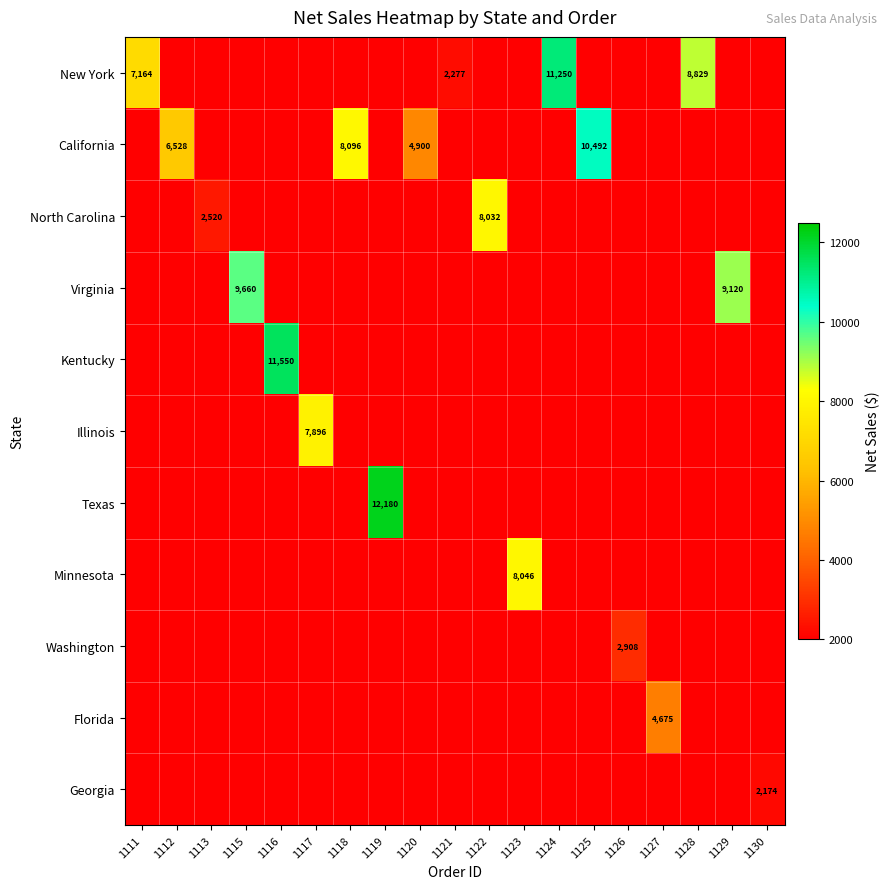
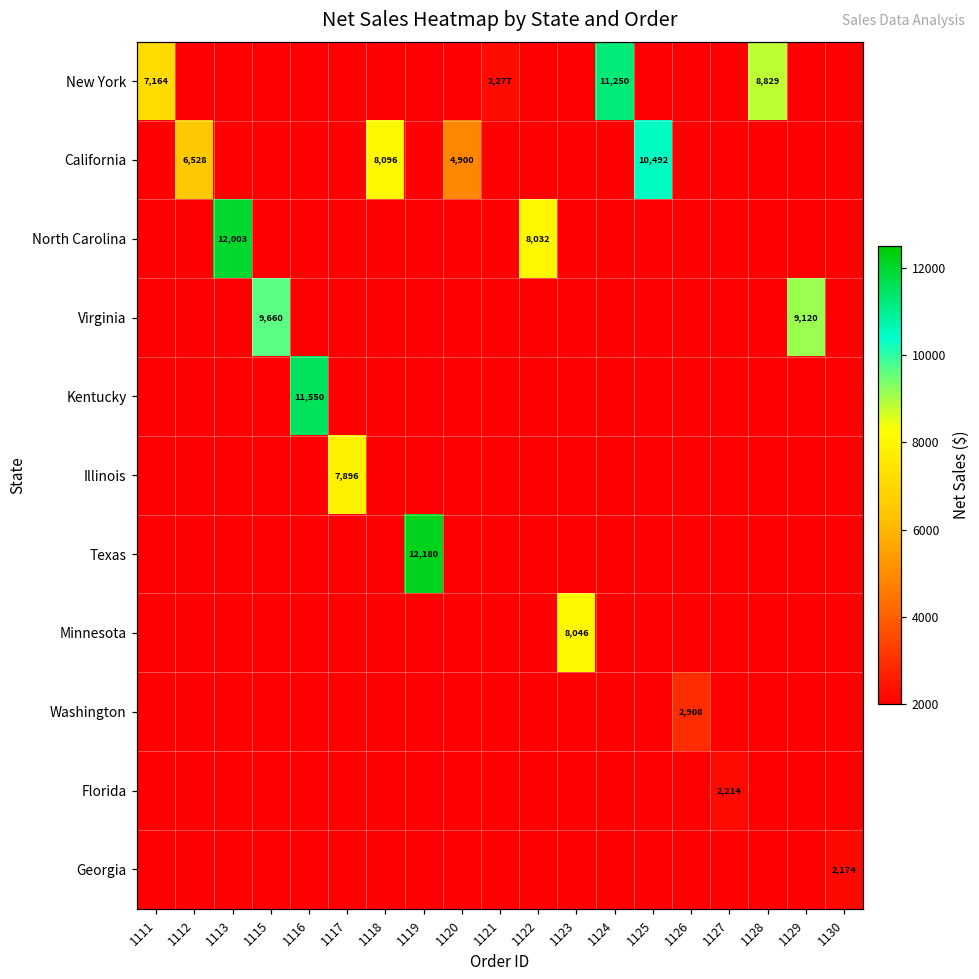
  {
    "New York": {
      "1111": "7,164",
      "1121": "2,277",
      "1124": "11,250",
      "1128": "8,829"
    },
    "California": {
      "1112": "6,528",
      "1118": "8,096",
      "1120": "4,900",
      "1125": "10,492"
    },
    "North Carolina": {
-     "1113": "2,520",
+     "1113": "12,003",
      "1122": "8,032"
    },
    "Virginia": {
      "1115": "9,660",
      "1129": "9,120"
    },
    "Kentucky": {
      "1116": "11,550"
    },
    "Illinois": {
      "1117": "7,896"
    },
    "Texas": {
      "1119": "12,180"
    },
    "Minnesota": {
      "1123": "8,046"
    },
    "Washington": {
      "1126": "2,908"
    },
    "Florida": {
-     "1127": "4,675"
+     "1127": "2,214"
    },
    "Georgia": {
      "1130": "2,174"
    }
  }
